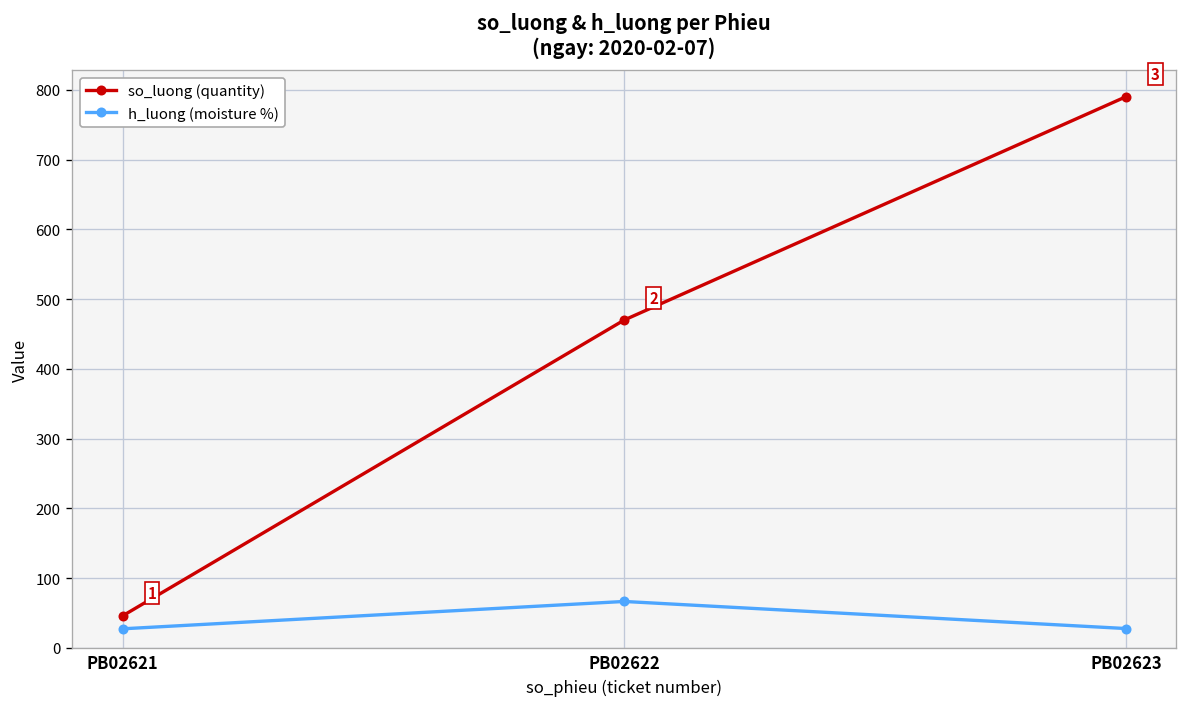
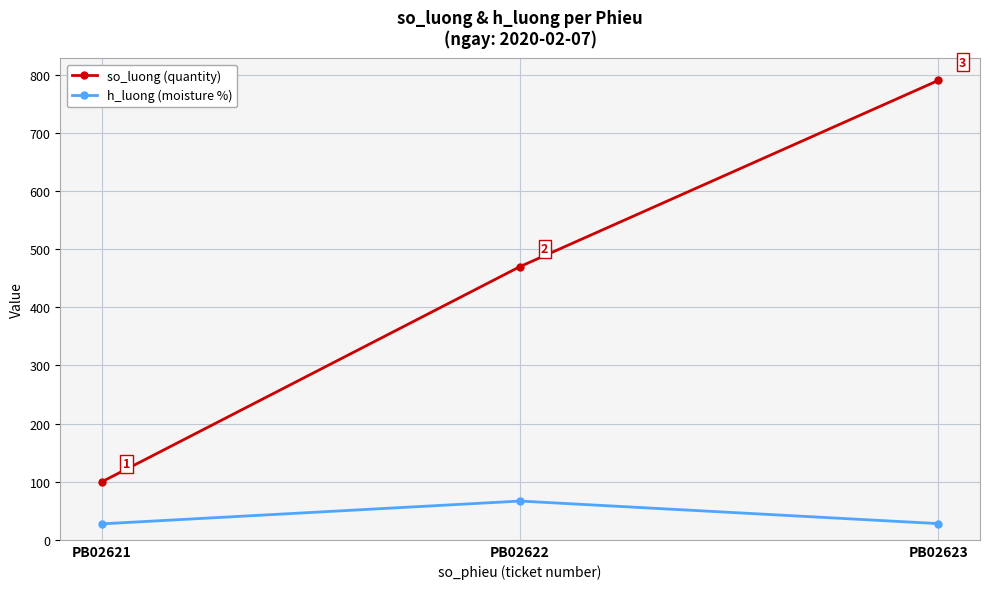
  {
    "so_luong (quantity)": {
-     "PB02621": 50
+     "PB02621": 100
    },
    "h_luong (moisture %)": {
      "PB02621": 30,
      "PB02622": 70,
      "PB02623": 30
    }
  }
